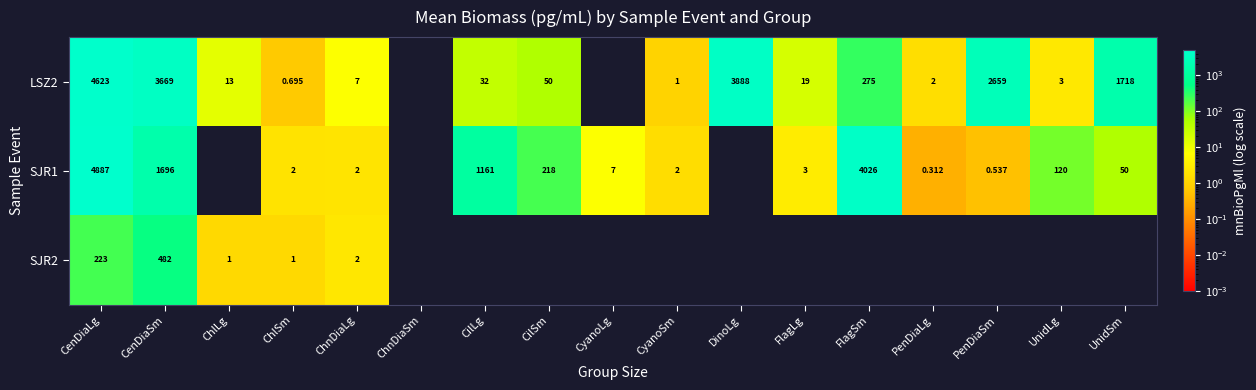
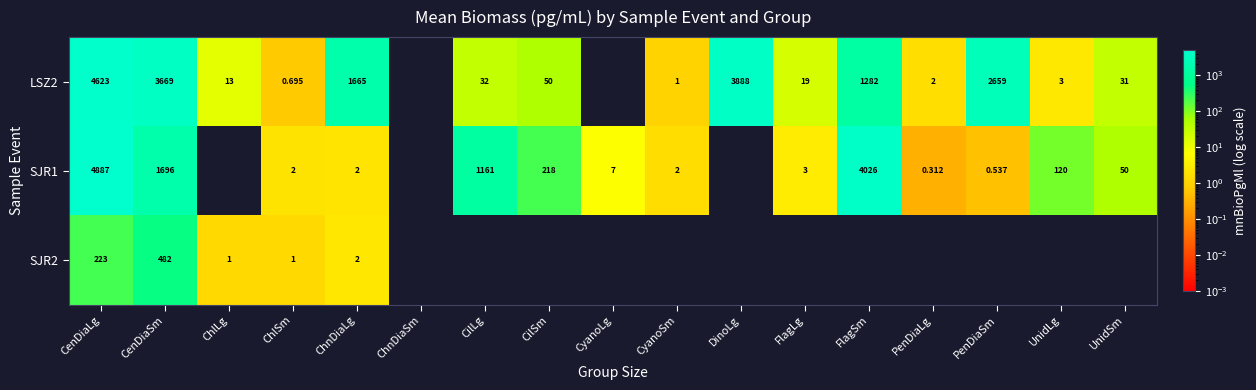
  {
    "LSZ2": {
      "CenDiaLg": 4623,
      "CenDiaSm": 3669,
      "ChlLg": 13,
      "ChlSm": 0.695,
-     "ChnDiaLg": 7,
+     "ChnDiaLg": 1665,
      "CilLg": 32,
      "CilSm": 50,
      "CyanoSm": 1,
      "DinoLg": 3888,
      "FlagLg": 19,
-     "FlagSm": 275,
+     "FlagSm": 1282,
      "PenDiaLg": 2,
      "PenDiaSm": 2659,
      "UnidLg": 3,
-     "UnidSm": 1718
+     "UnidSm": 31
    },
    "SJR1": {
      "CenDiaLg": 4887,
      "CenDiaSm": 1696,
      "ChlSm": 2,
      "ChnDiaLg": 2,
      "CilLg": 1161,
      "CilSm": 218,
      "CyanoLg": 7,
      "CyanoSm": 2,
      "FlagLg": 3,
      "FlagSm": 4026,
      "PenDiaLg": 0.312,
      "PenDiaSm": 0.537,
      "UnidLg": 120,
      "UnidSm": 50
    },
    "SJR2": {
      "CenDiaLg": 223,
      "CenDiaSm": 482,
      "ChlLg": 1,
      "ChlSm": 1,
      "ChnDiaLg": 2
    }
  }
